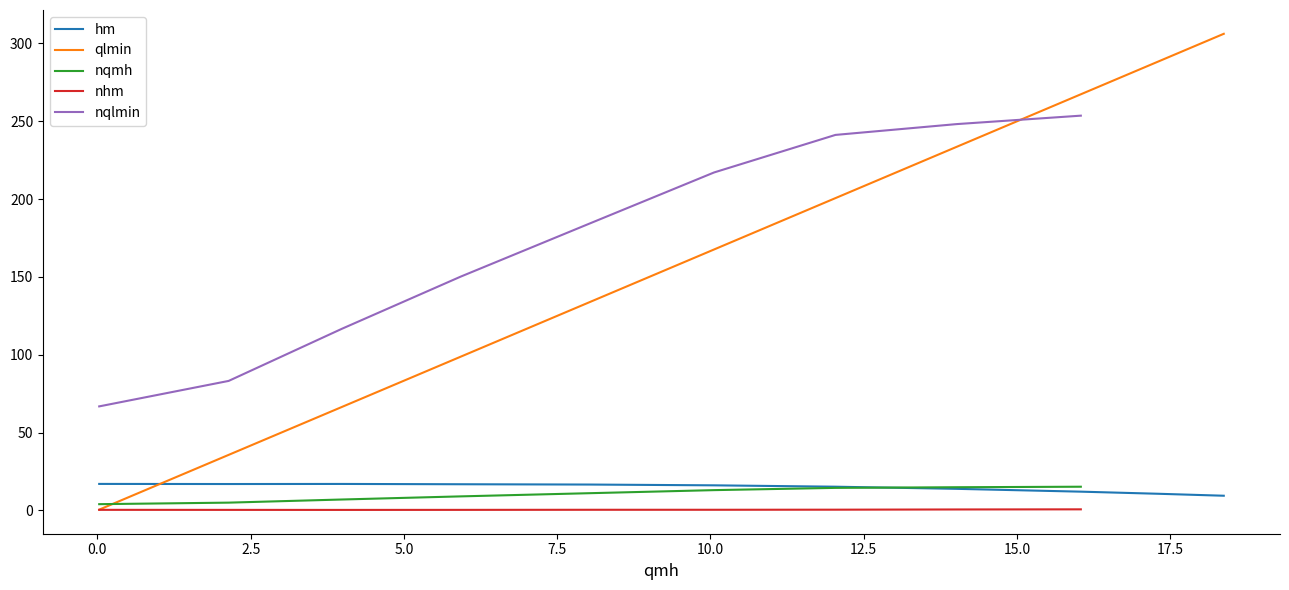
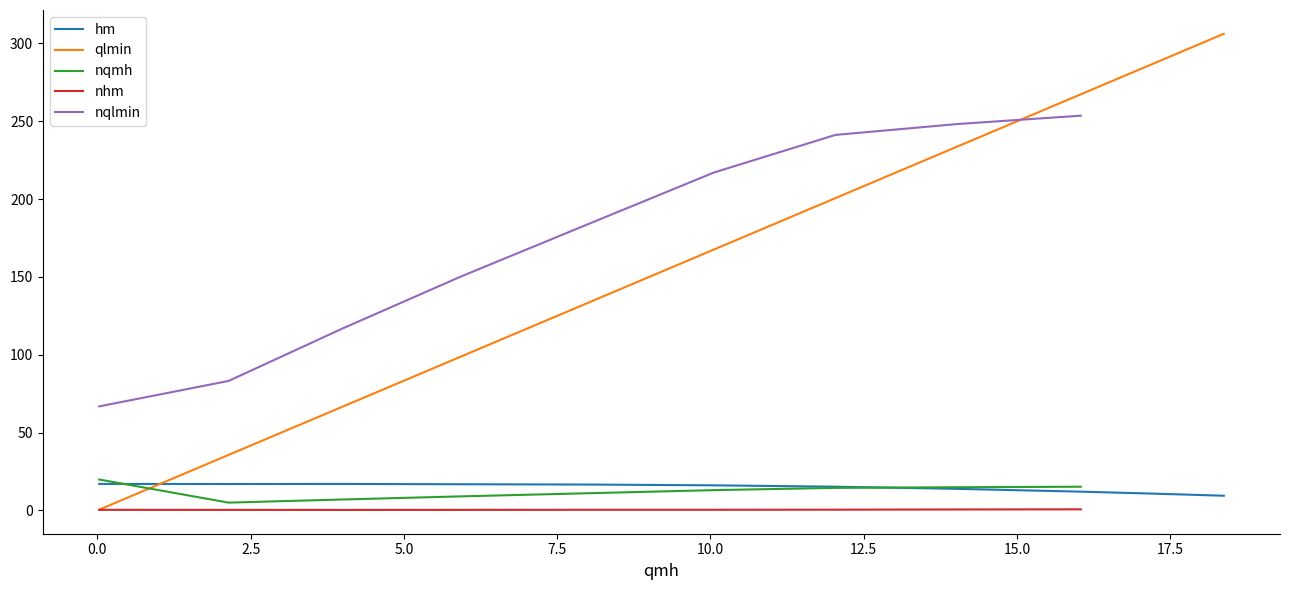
  {
    "nqmh": {
-     "0.0": 4
+     "0.0": 20
    },
    "nqlmin": {
      "0.0": 67
    }
  }
